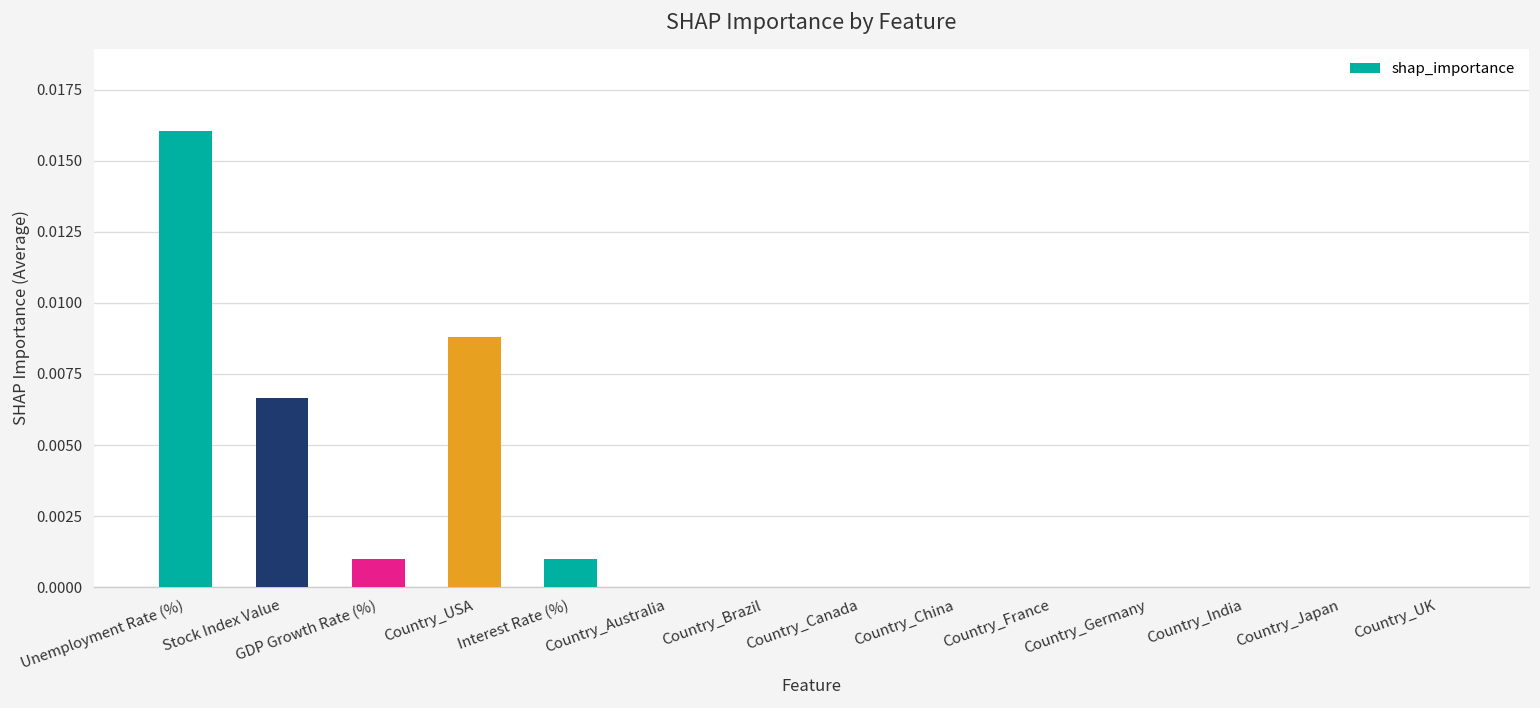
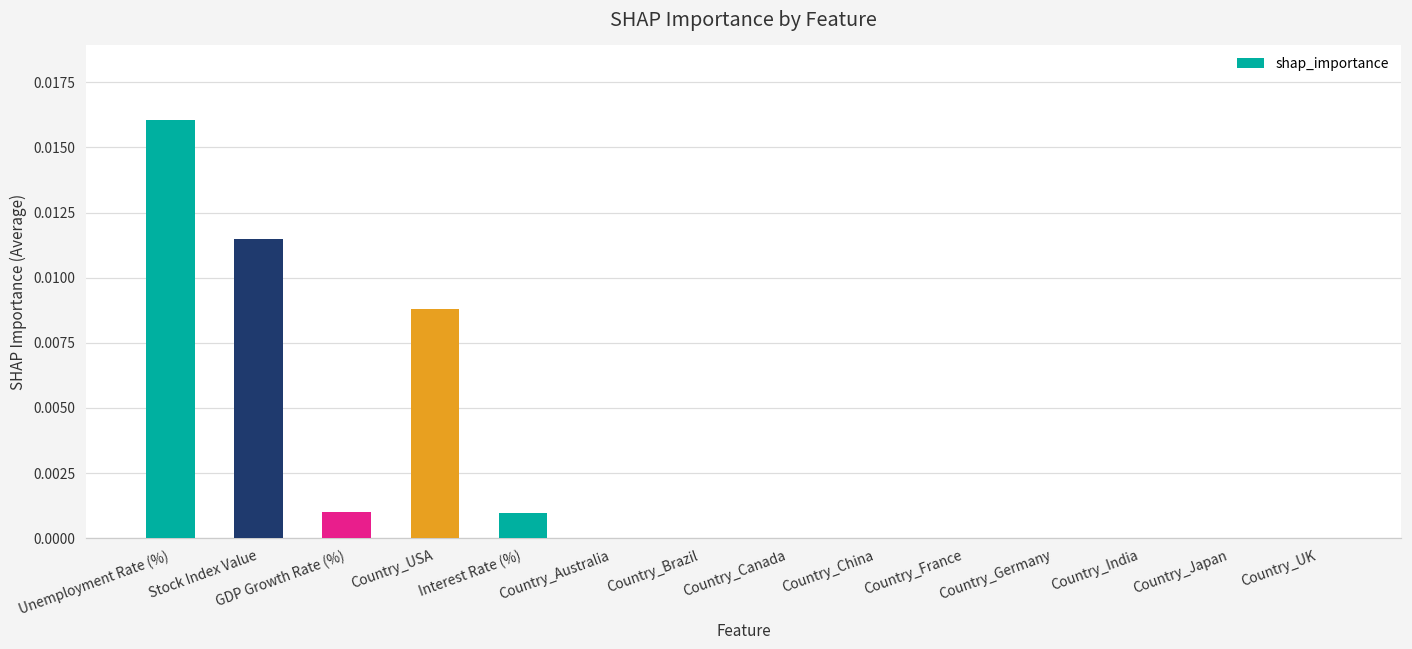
  {
    "Unemployment Rate (%)": 0.0160,
-   "Stock Index Value": 0.0067,
+   "Stock Index Value": 0.0115,
    "GDP Growth Rate (%)": 0.0010,
    "Country_USA": 0.0088,
    "Interest Rate (%)": 0.0010,
    "Country_Australia": 0.0000,
    "Country_Brazil": 0.0000,
    "Country_Canada": 0.0000,
    "Country_China": 0.0000,
    "Country_France": 0.0000,
    "Country_Germany": 0.0000,
    "Country_India": 0.0000,
    "Country_Japan": 0.0000,
    "Country_UK": 0.0000
  }
